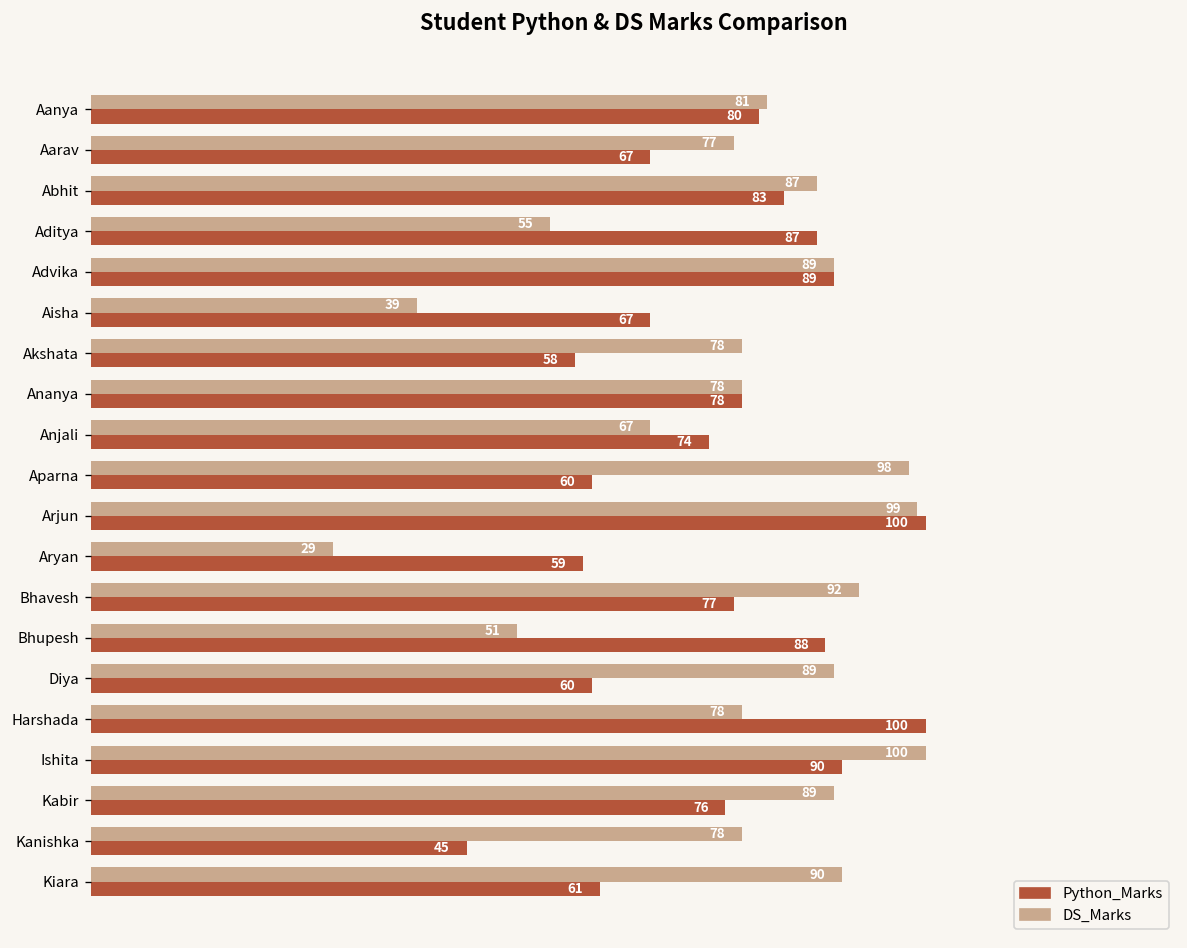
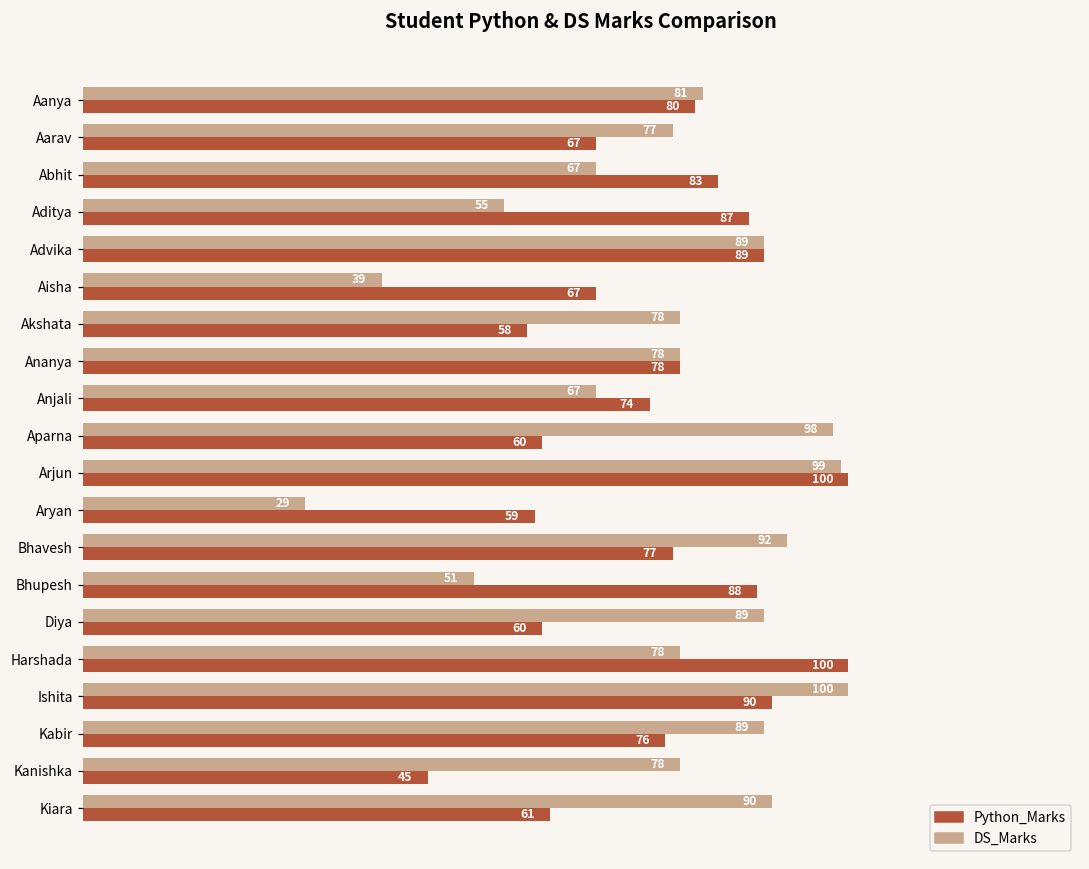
  {
    "Python_Marks": {
      "Aanya": 80,
      "Aarav": 67,
      "Abhit": 83,
      "Aditya": 87,
      "Advika": 89,
      "Aisha": 67,
      "Akshata": 58,
      "Ananya": 78,
      "Anjali": 74,
      "Aparna": 60,
      "Arjun": 100,
      "Aryan": 59,
      "Bhavesh": 77,
      "Bhupesh": 88,
      "Diya": 60,
      "Harshada": 100,
      "Ishita": 90,
      "Kabir": 76,
      "Kanishka": 45,
      "Kiara": 61
    },
    "DS_Marks": {
      "Aanya": 81,
      "Aarav": 77,
-     "Abhit": 87,
+     "Abhit": 67,
      "Aditya": 55,
      "Advika": 89,
      "Aisha": 39,
      "Akshata": 78,
      "Ananya": 78,
      "Anjali": 67,
      "Aparna": 98,
      "Arjun": 99,
      "Aryan": 29,
      "Bhavesh": 92,
      "Bhupesh": 51,
      "Diya": 89,
      "Harshada": 78,
      "Ishita": 100,
      "Kabir": 89,
      "Kanishka": 78,
      "Kiara": 90
    }
  }
